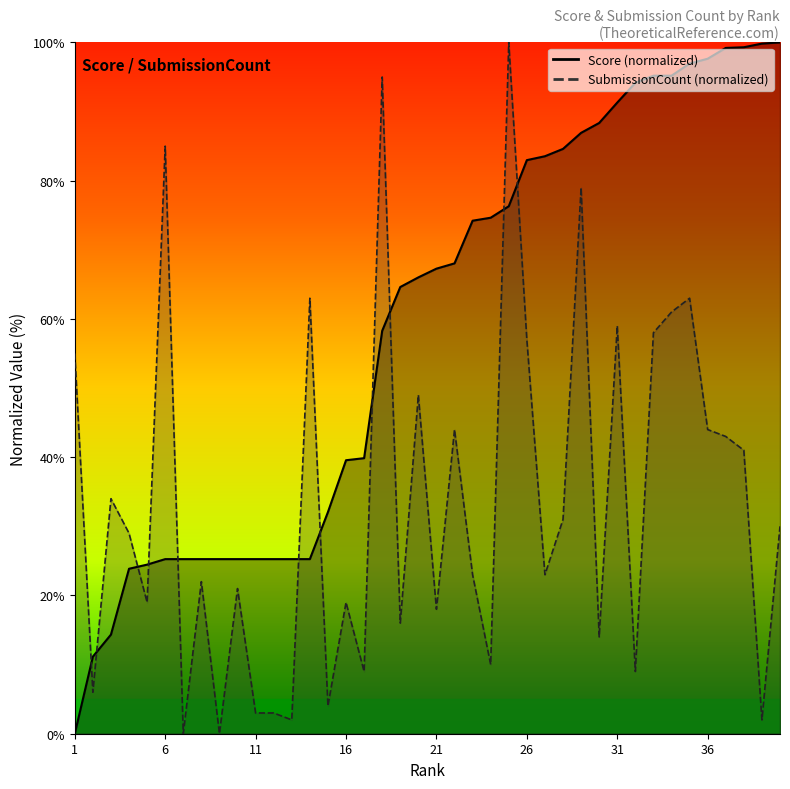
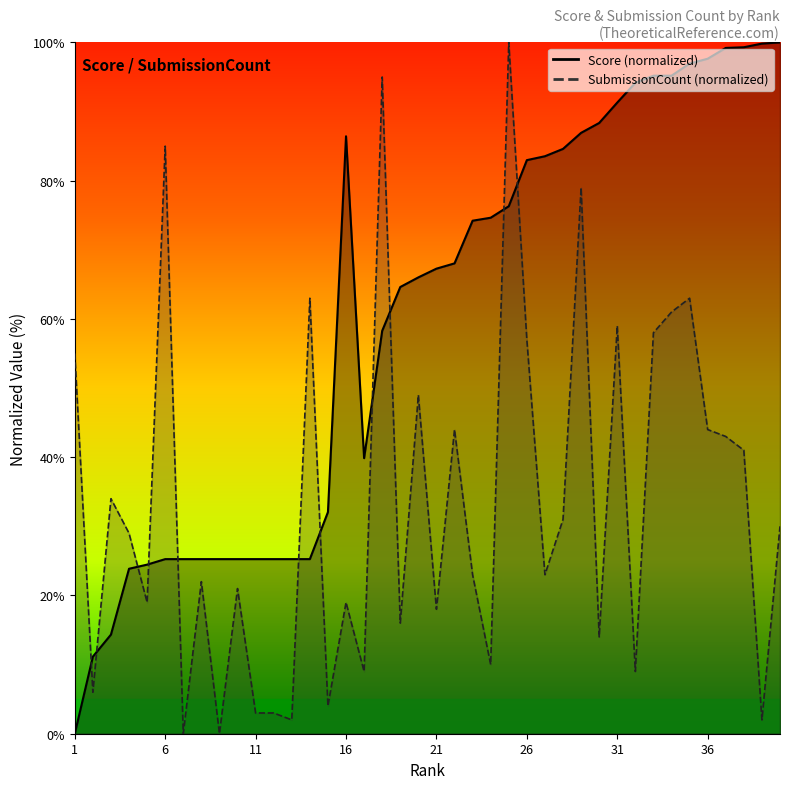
  {
    "Score (normalized)": {
      "6": "25%",
      "11": "25%",
-     "16": "40%",
+     "16": "86%",
      "21": "67%",
      "26": "83%",
      "31": "91%"
    },
    "SubmissionCount (normalized)": {
      "1": "55%",
      "6": "85%",
      "16": "19%",
      "21": "18%",
      "26": "57%",
      "31": "59%",
      "36": "44%"
    }
  }
